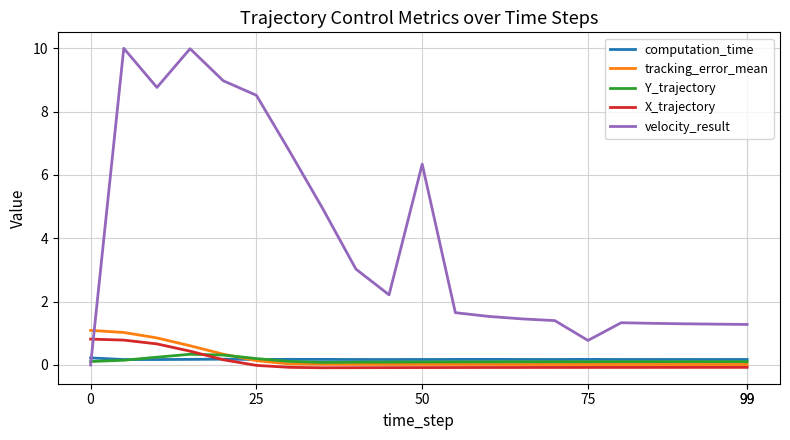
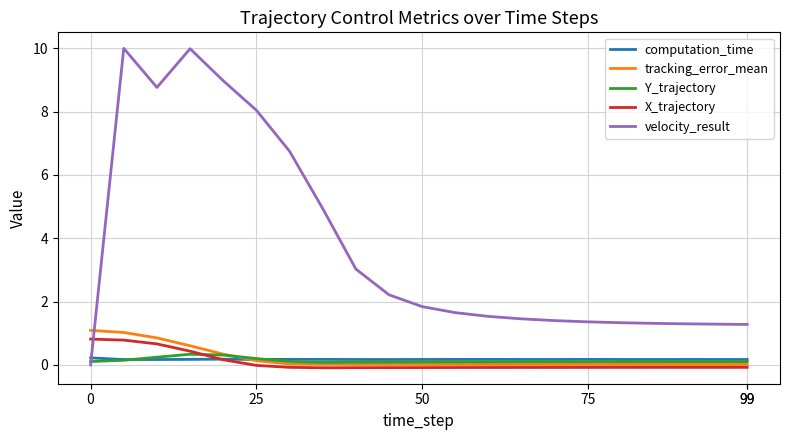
  {
    "computation_time": {
      "0": 0.2
    },
    "tracking_error_mean": {
      "0": 1.1,
      "75": 0.0
    },
    "Y_trajectory": {
      "0": 0.1
    },
    "X_trajectory": {
      "0": 0.8,
      "25": 0.0,
      "50": -0.1,
      "75": -0.1
    },
    "velocity_result": {
      "0": 0.0,
-     "25": 8.5,
-     "50": 6.3,
-     "75": 0.8
+     "25": 8.0,
+     "50": 1.8,
+     "75": 1.4
    }
  }
